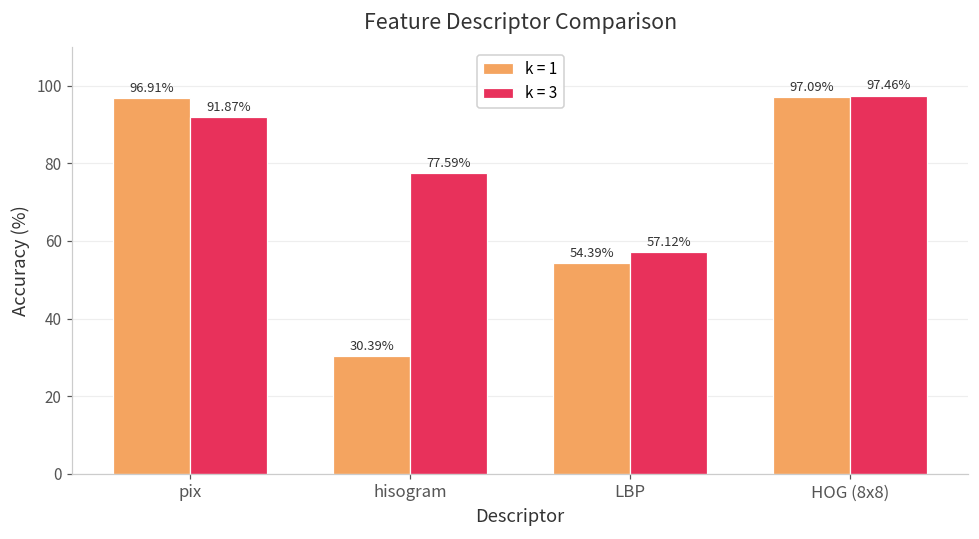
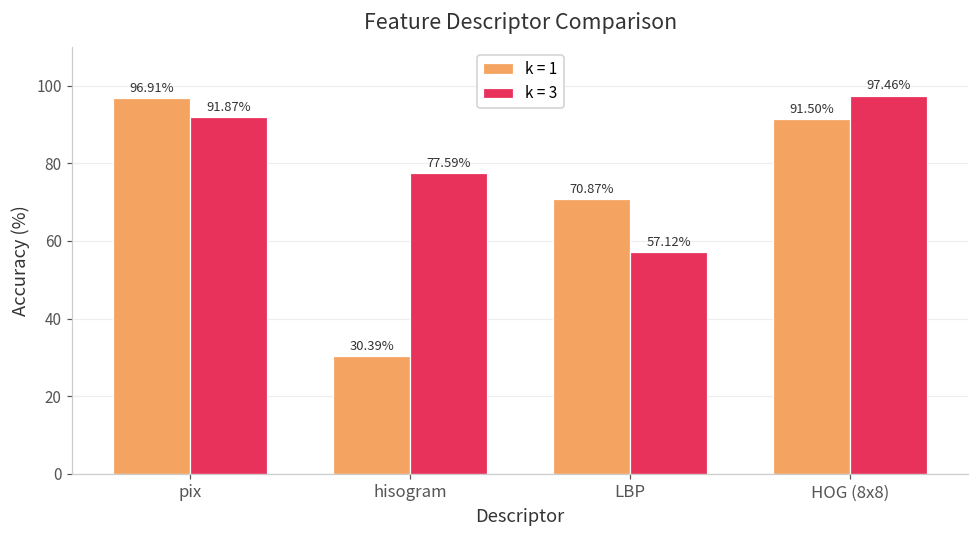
  {
    "k = 1": {
      "pix": "96.91%",
      "hisogram": "30.39%",
-     "LBP": "54.39%",
-     "HOG (8x8)": "97.09%"
+     "LBP": "70.87%",
+     "HOG (8x8)": "91.50%"
    },
    "k = 3": {
      "pix": "91.87%",
      "hisogram": "77.59%",
      "LBP": "57.12%",
      "HOG (8x8)": "97.46%"
    }
  }
